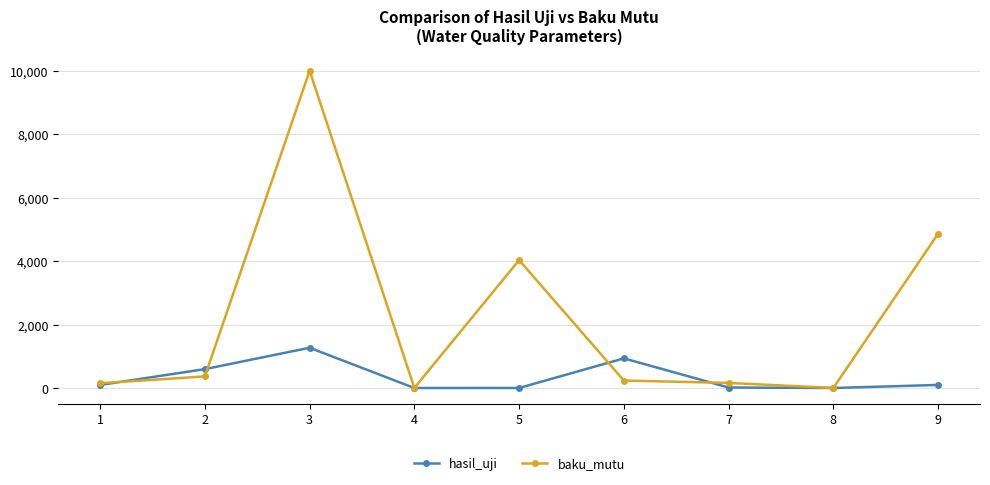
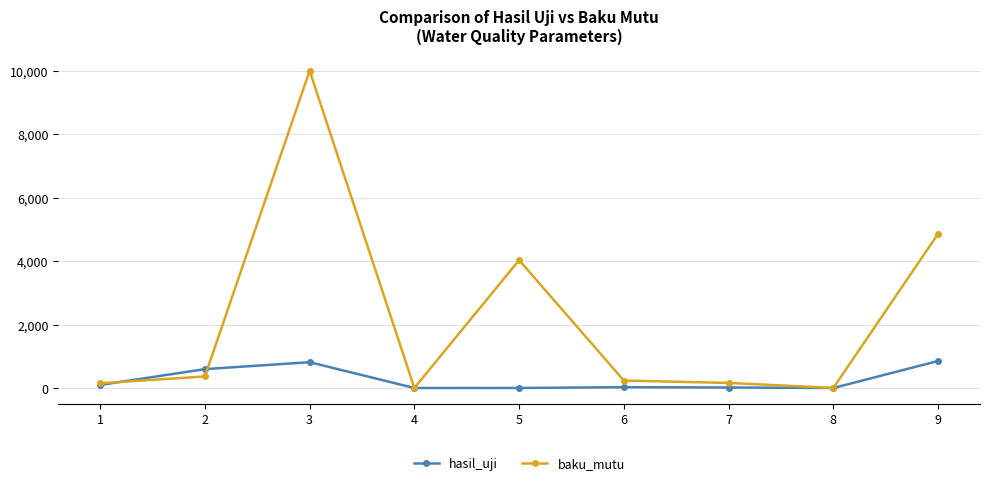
  {
    "hasil_uji": {
      "2": "600",
-     "3": "1,300",
+     "3": "800",
      "5": "0",
-     "6": "900",
+     "6": "0",
      "7": "0",
-     "9": "100"
+     "9": "900"
    },
    "baku_mutu": {
      "2": "400",
      "3": "10,000",
      "5": "4,000",
      "6": "200",
      "7": "200",
      "9": "4,900"
    }
  }
